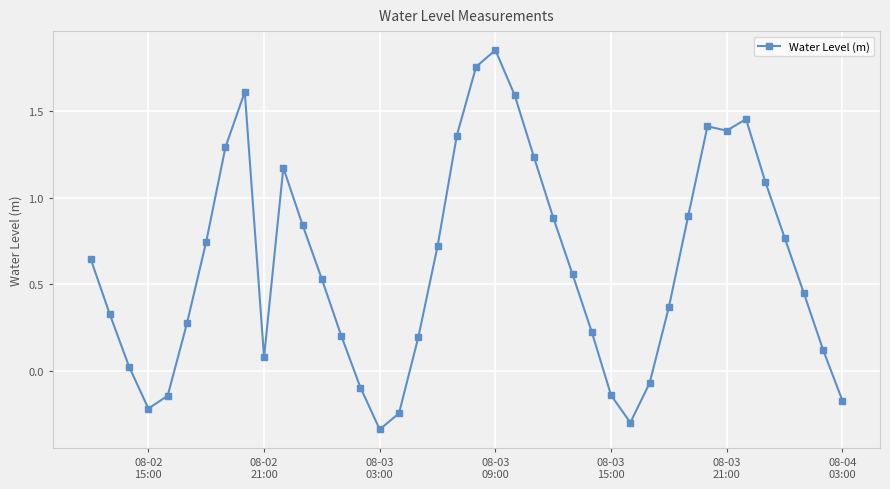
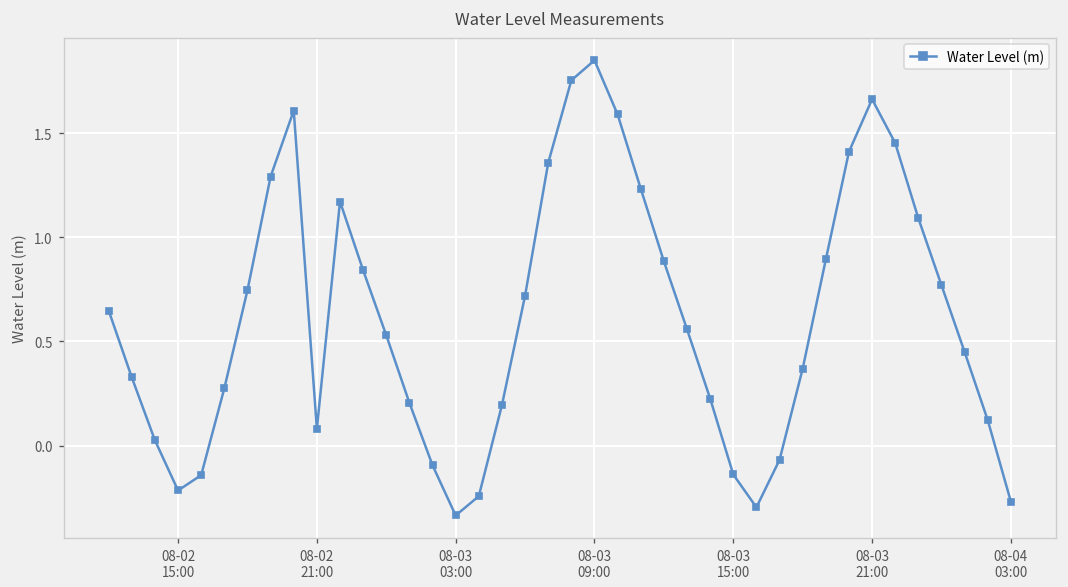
  {
    "08-02 15:00": -0.22,
    "08-02 21:00": 0.08,
    "08-03 03:00": -0.34,
    "08-03 09:00": 1.85,
    "08-03 15:00": -0.14,
-   "08-03 21:00": 1.39,
-   "08-04 03:00": -0.17
+   "08-03 21:00": 1.66,
+   "08-04 03:00": -0.27
  }
